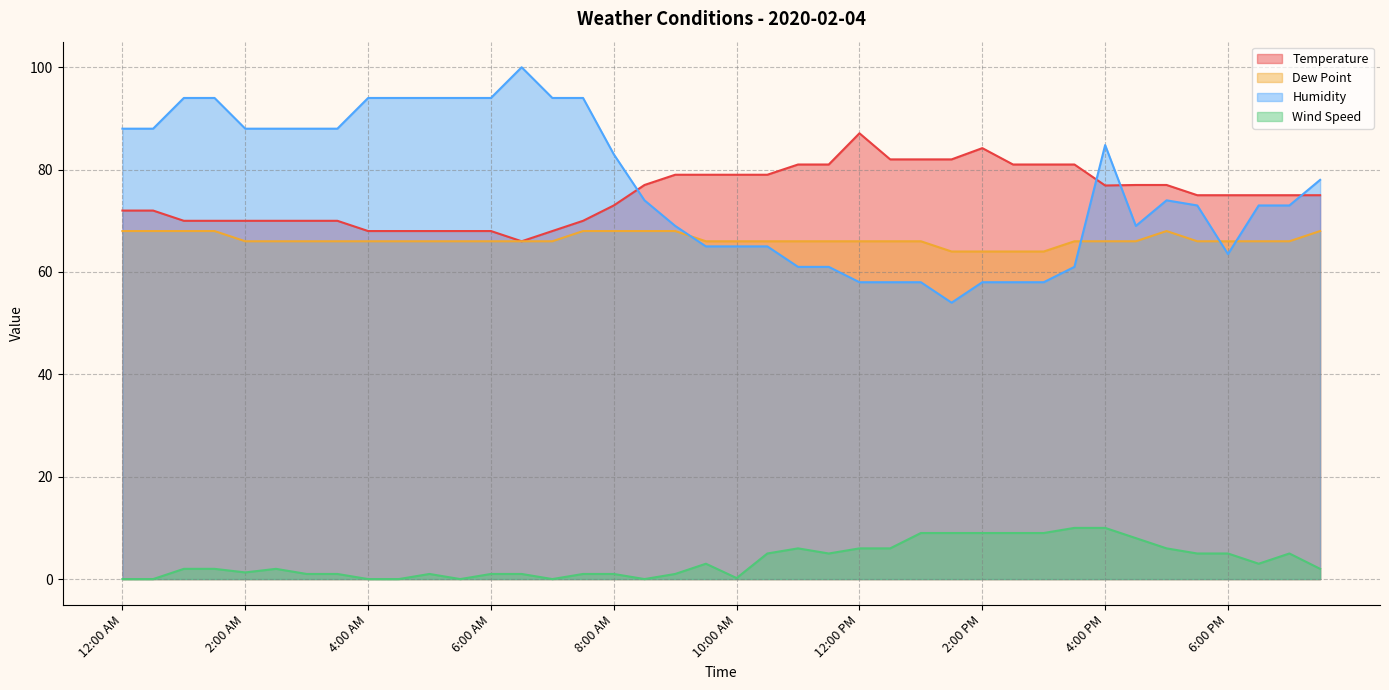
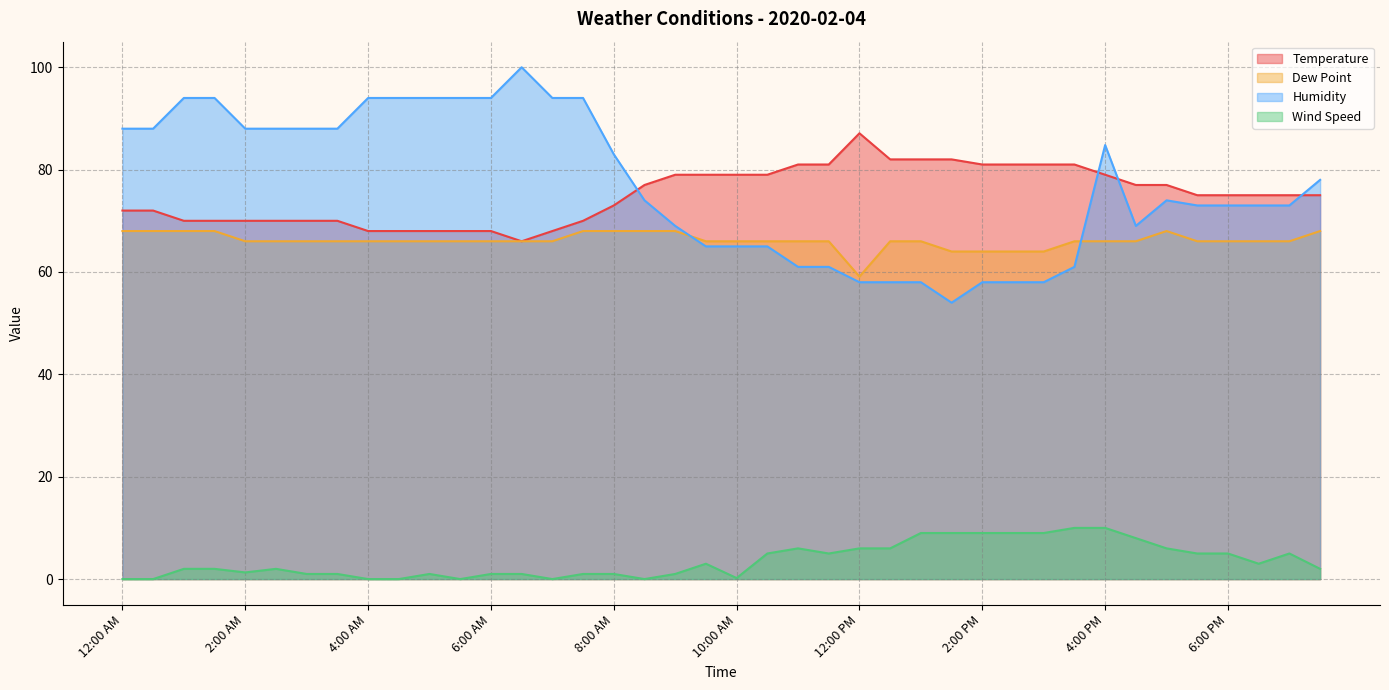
  {
    "Temperature": {
      "12:00 AM": 72,
      "2:00 AM": 70,
      "4:00 AM": 68,
      "6:00 AM": 68,
      "8:00 AM": 73,
      "10:00 AM": 79,
      "12:00 PM": 87,
-     "2:00 PM": 84,
-     "4:00 PM": 77,
+     "2:00 PM": 81,
+     "4:00 PM": 79,
      "6:00 PM": 75
    },
    "Dew Point": {
      "12:00 AM": 68,
      "2:00 AM": 66,
      "4:00 AM": 66,
      "6:00 AM": 66,
      "8:00 AM": 68,
      "10:00 AM": 66,
-     "12:00 PM": 66,
+     "12:00 PM": 59,
      "2:00 PM": 64,
      "4:00 PM": 66,
      "6:00 PM": 66
    },
    "Humidity": {
      "12:00 AM": 88,
      "2:00 AM": 88,
      "4:00 AM": 94,
      "6:00 AM": 94,
      "8:00 AM": 83,
      "10:00 AM": 65,
      "12:00 PM": 58,
      "2:00 PM": 58,
      "4:00 PM": 85,
-     "6:00 PM": 64
+     "6:00 PM": 73
    },
    "Wind Speed": {
      "12:00 AM": 0,
      "2:00 AM": 1,
      "4:00 AM": 0,
      "6:00 AM": 1,
      "8:00 AM": 1,
      "10:00 AM": 0,
      "12:00 PM": 6,
      "2:00 PM": 9,
      "4:00 PM": 10,
      "6:00 PM": 5
    }
  }
